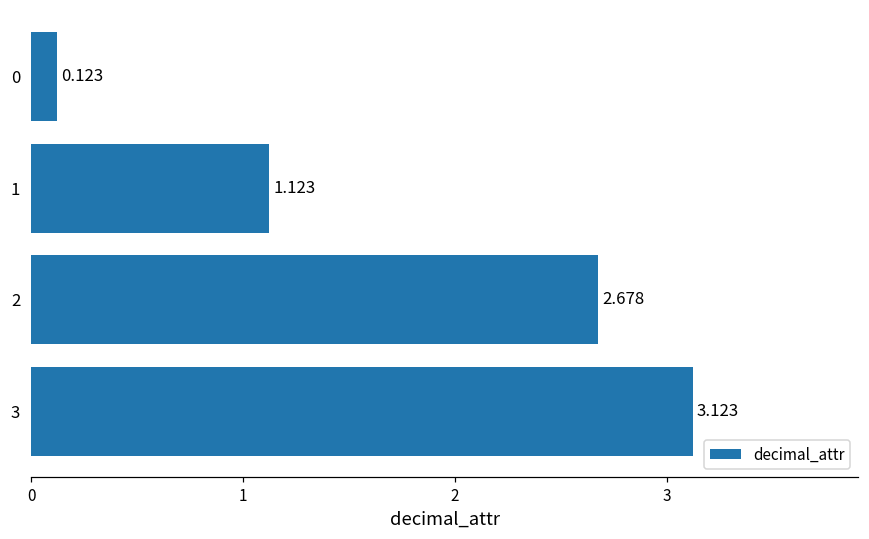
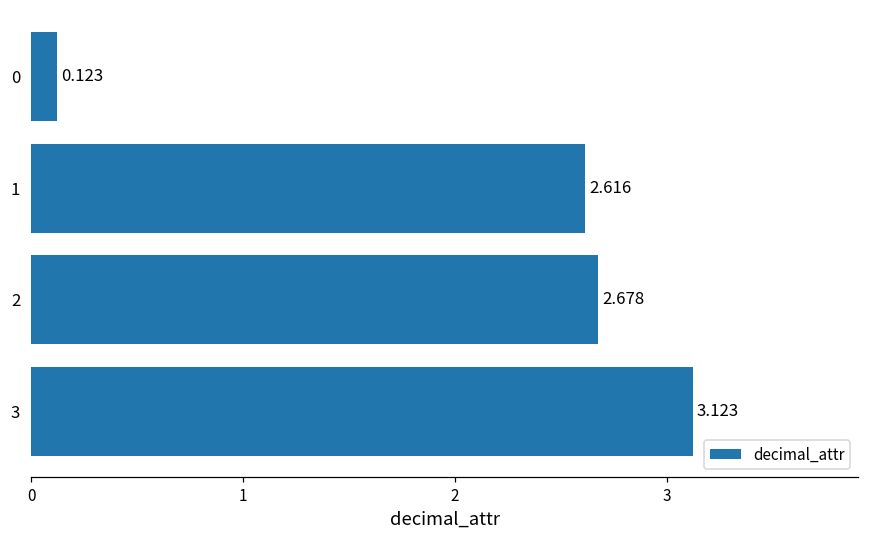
  {
    "0": 0.123,
-   "1": 1.123,
+   "1": 2.616,
    "2": 2.678,
    "3": 3.123
  }
